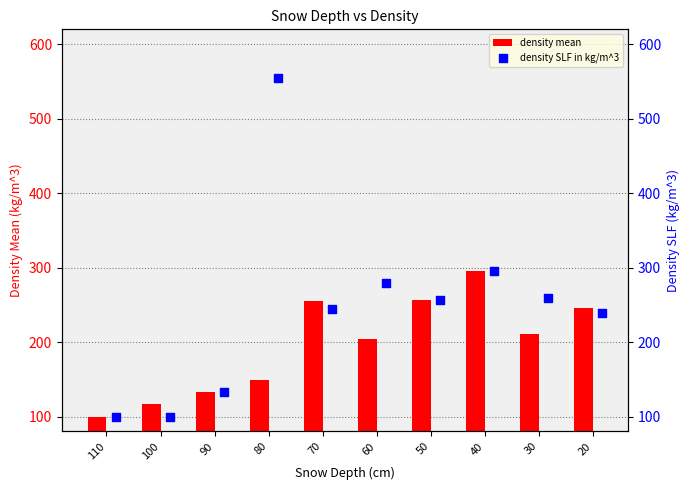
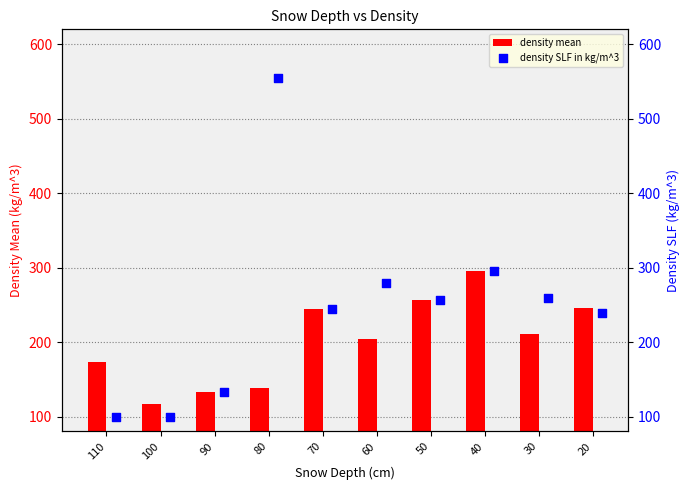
  {
    "density mean": {
-     "110": 100,
+     "110": 170,
      "100": 120,
      "90": 130,
-     "80": 150,
-     "70": 260,
+     "80": 140,
+     "70": 240,
      "60": 200,
      "50": 260,
      "40": 300,
      "30": 210,
      "20": 250
    }
  }
